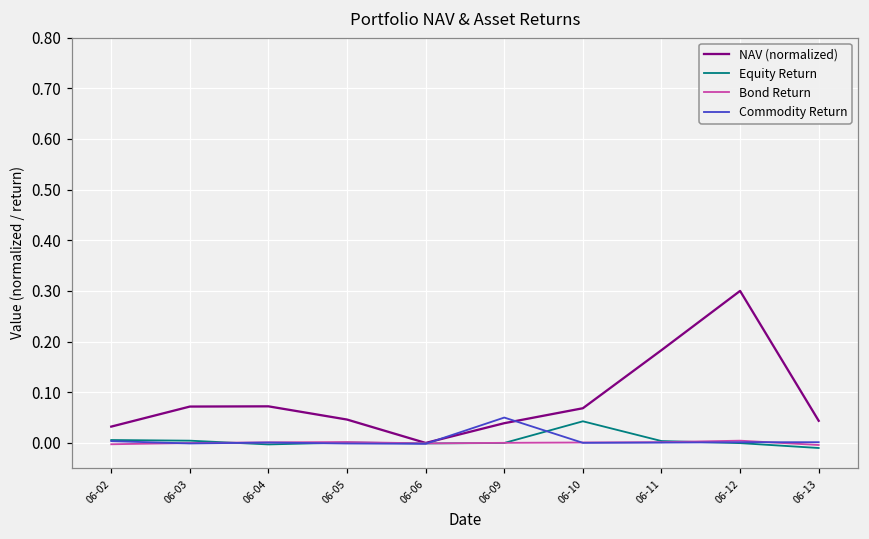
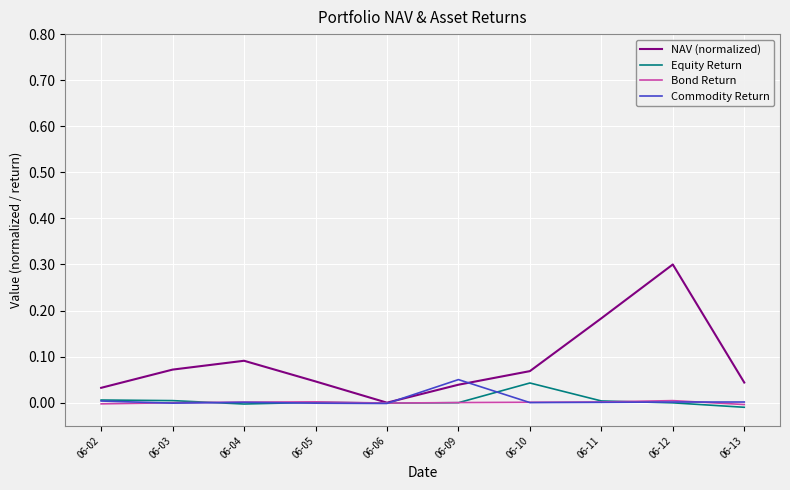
  {
    "NAV (normalized)": {
      "06-02": 0.03,
      "06-03": 0.07,
-     "06-04": 0.07,
+     "06-04": 0.09,
      "06-05": 0.05,
      "06-09": 0.04,
      "06-10": 0.07,
      "06-11": 0.18,
      "06-12": 0.30,
      "06-13": 0.04
    },
    "Equity Return": {
      "06-10": 0.04,
      "06-13": -0.01
    },
    "Bond Return": {
      "06-02": 0.00
    },
    "Commodity Return": {
      "06-09": 0.05
    }
  }
